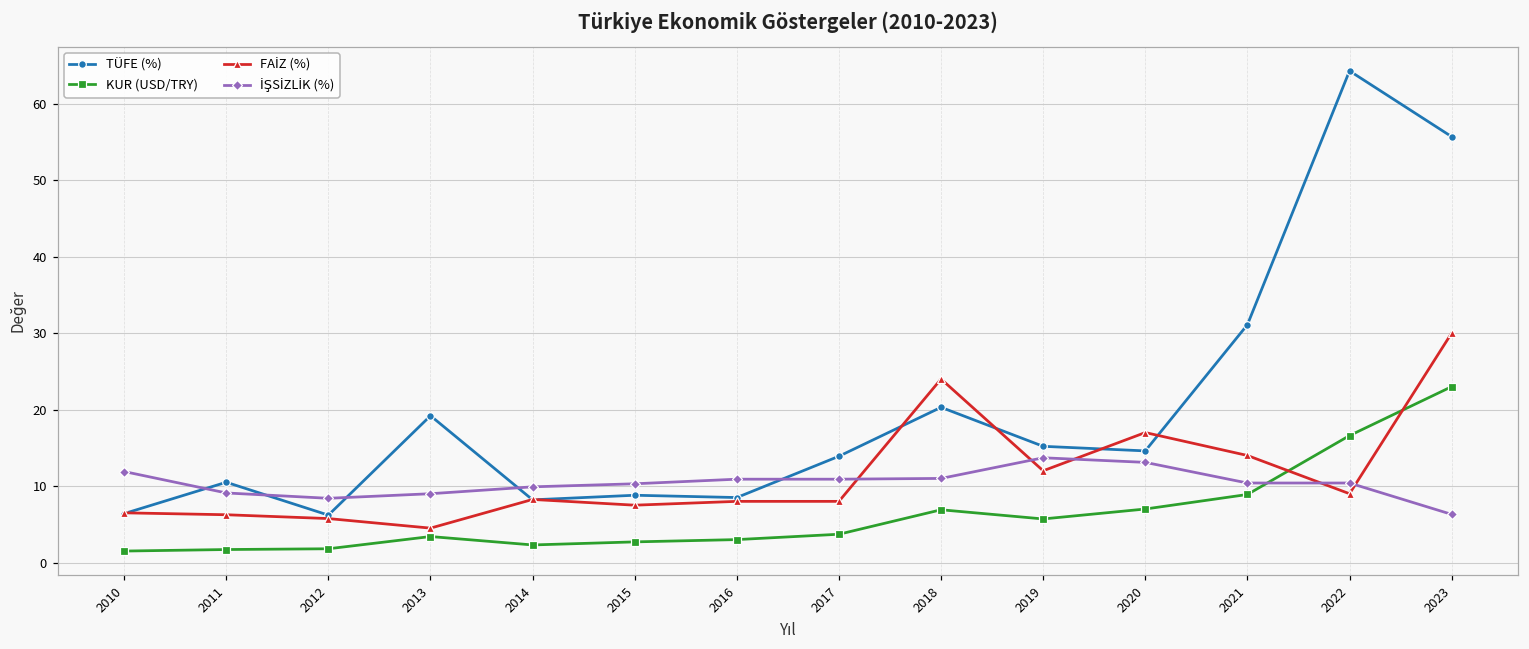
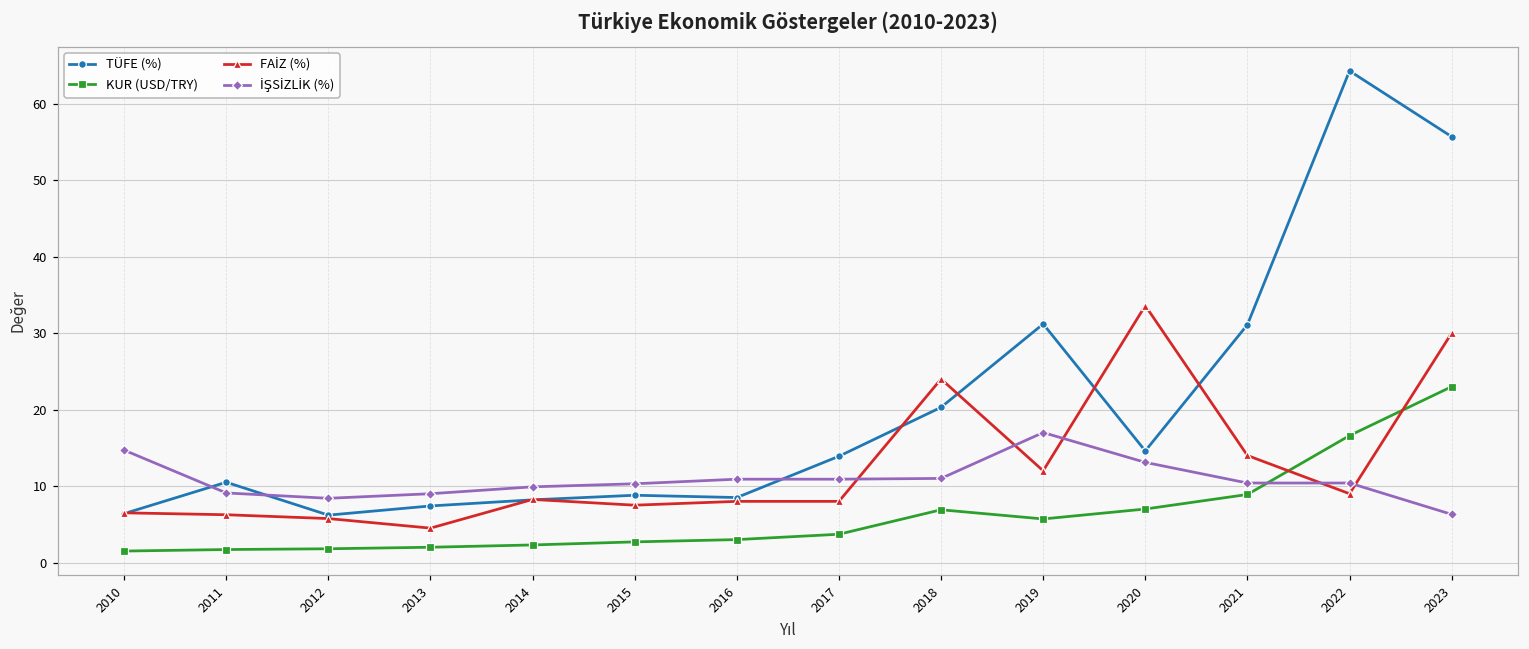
  {
    "TÜFE (%)": {
      "2011": 11,
      "2012": 6,
-     "2013": 19,
+     "2013": 7,
      "2015": 9,
      "2016": 9,
      "2017": 14,
      "2018": 20,
-     "2019": 15,
+     "2019": 31,
      "2020": 15,
      "2021": 31,
      "2022": 64,
      "2023": 56
    },
    "KUR (USD/TRY)": {
      "2010": 2,
      "2011": 2,
      "2012": 2,
-     "2013": 3,
+     "2013": 2,
      "2014": 2,
      "2015": 3,
      "2016": 3,
      "2017": 4,
      "2018": 7,
      "2019": 6,
      "2020": 7,
      "2021": 9,
      "2022": 17,
      "2023": 23
    },
    "FAİZ (%)": {
      "2011": 6,
      "2012": 6,
      "2013": 5,
      "2015": 8,
      "2016": 8,
      "2017": 8,
      "2018": 24,
      "2019": 12,
-     "2020": 17,
+     "2020": 34,
      "2021": 14,
      "2022": 9,
      "2023": 30
    },
    "İŞSİZLİK (%)": {
-     "2010": 12,
+     "2010": 15,
      "2011": 9,
      "2012": 8,
      "2013": 9,
      "2014": 10,
      "2015": 10,
      "2016": 11,
      "2017": 11,
      "2018": 11,
-     "2019": 14,
+     "2019": 17,
      "2020": 13,
      "2021": 10,
      "2022": 10,
      "2023": 6
    }
  }
